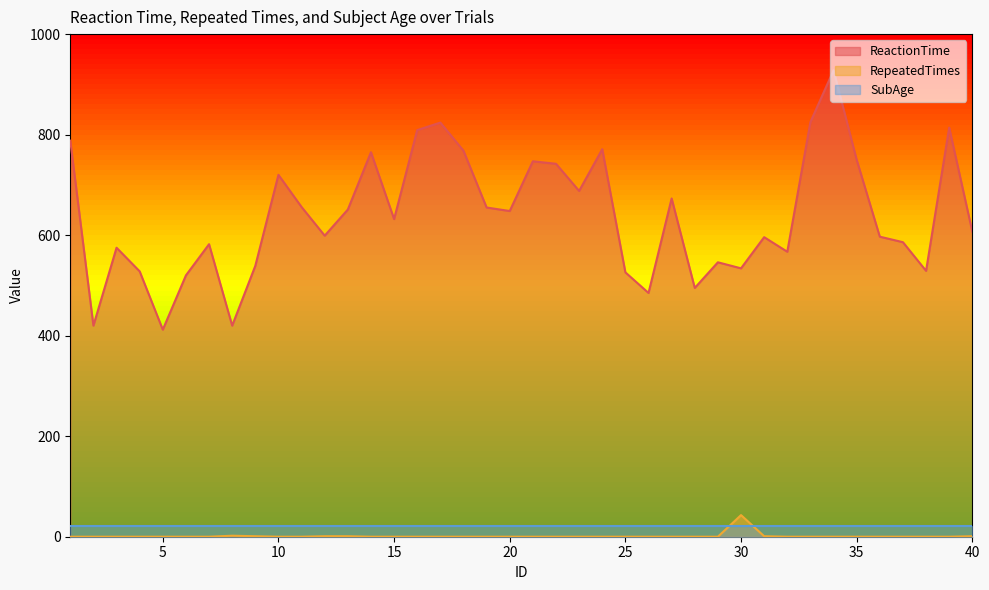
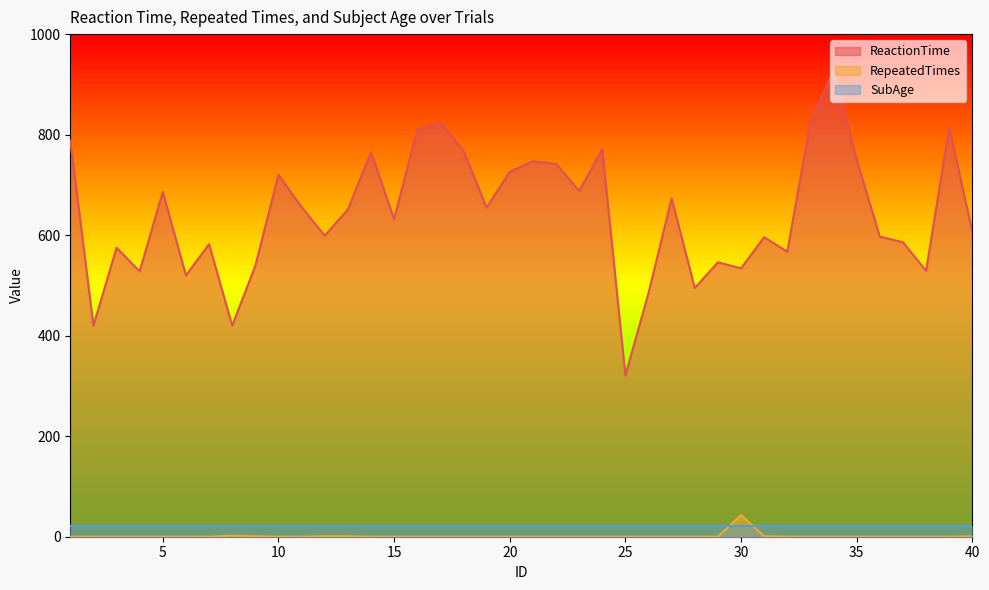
  {
    "ReactionTime": {
-     "5": 410,
+     "5": 690,
      "10": 720,
      "15": 630,
-     "20": 650,
-     "25": 530,
+     "20": 730,
+     "25": 320,
      "30": 530,
      "35": 750,
      "40": 610
    },
    "RepeatedTimes": {
      "5": 0,
      "10": 0,
      "15": 0,
      "20": 0,
      "25": 0,
      "30": 40,
      "35": 0,
      "40": 0
    },
    "SubAge": {
      "5": 20,
      "10": 20,
      "15": 20,
      "20": 20,
      "25": 20,
      "30": 20,
      "35": 20,
      "40": 20
    }
  }
